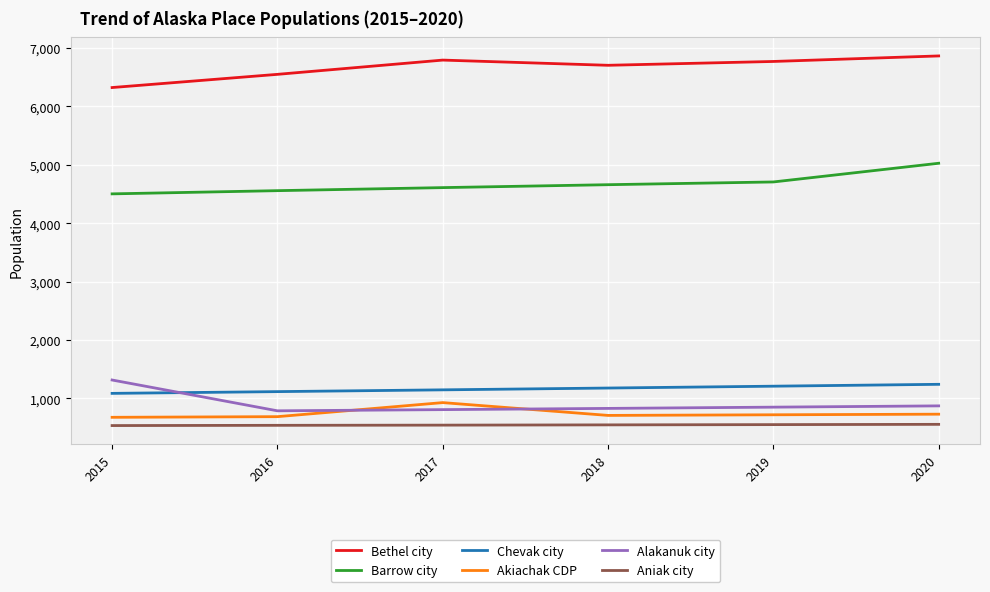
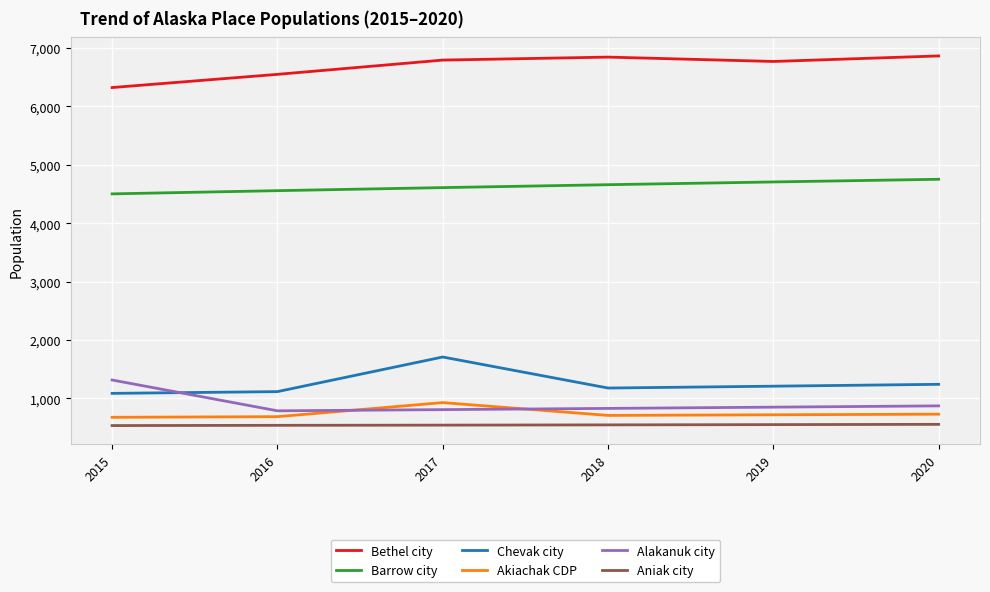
  {
    "Bethel city": {
      "2015": "6,300",
      "2016": "6,500",
      "2017": "6,800",
-     "2018": "6,700",
+     "2018": "6,800",
      "2019": "6,800",
      "2020": "6,900"
    },
    "Barrow city": {
      "2015": "4,500",
      "2016": "4,600",
      "2017": "4,600",
      "2018": "4,700",
      "2019": "4,700",
-     "2020": "5,000"
+     "2020": "4,800"
    },
    "Chevak city": {
      "2015": "1,100",
      "2016": "1,100",
-     "2017": "1,100",
+     "2017": "1,700",
      "2018": "1,200",
      "2019": "1,200",
      "2020": "1,200"
    },
    "Akiachak CDP": {
      "2015": "700",
      "2016": "700",
      "2017": "900",
      "2018": "700",
      "2019": "700",
      "2020": "700"
    },
    "Alakanuk city": {
      "2015": "1,300",
      "2016": "800",
      "2017": "800",
      "2018": "800",
      "2019": "800",
      "2020": "900"
    },
    "Aniak city": {
      "2015": "500",
      "2016": "500",
      "2017": "500",
      "2018": "500",
      "2019": "500",
      "2020": "600"
    }
  }
